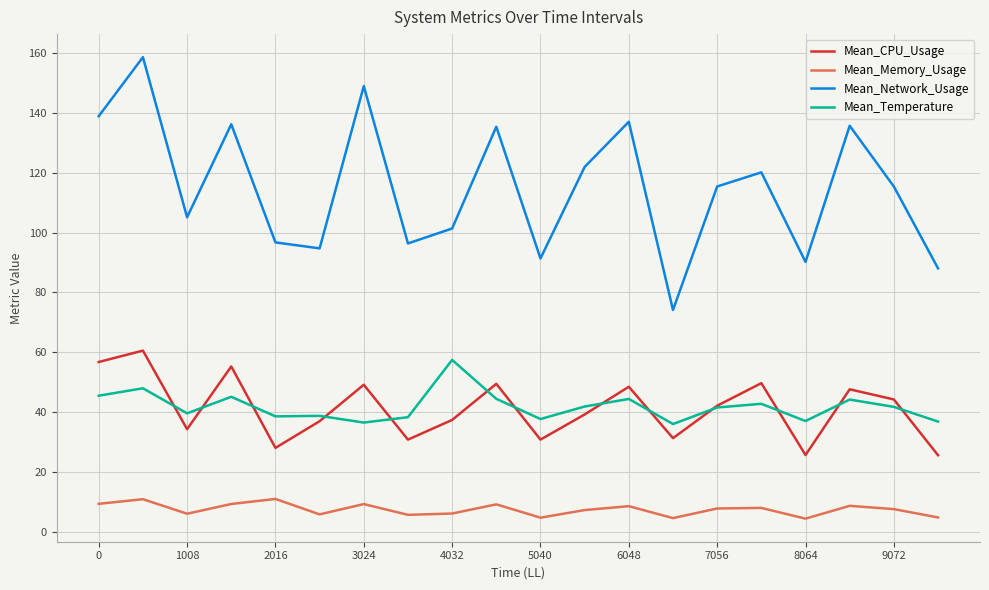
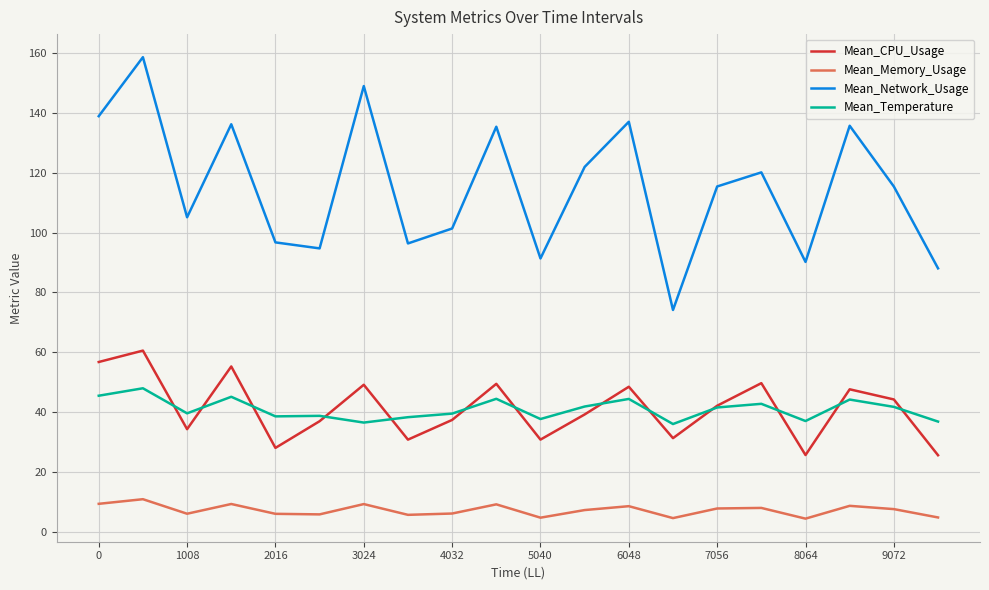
  {
    "Mean_CPU_Usage": {
      "0": 57,
      "1008": 34,
      "2016": 28,
      "3024": 49,
      "4032": 37,
      "5040": 31,
      "6048": 48,
      "8064": 26,
      "9072": 44
    },
    "Mean_Memory_Usage": {
      "0": 9,
      "1008": 6,
-     "2016": 11,
+     "2016": 6,
      "3024": 9,
      "4032": 6,
      "5040": 5,
      "6048": 9,
      "7056": 8,
      "8064": 4,
      "9072": 8
    },
    "Mean_Network_Usage": {
      "0": 139,
      "1008": 105,
      "2016": 97,
      "3024": 149,
      "4032": 101,
      "5040": 91,
      "6048": 137,
      "7056": 115,
      "8064": 90,
      "9072": 115
    },
    "Mean_Temperature": {
      "0": 45,
      "1008": 40,
      "2016": 39,
      "3024": 36,
-     "4032": 57,
+     "4032": 39,
      "5040": 38,
      "6048": 44,
      "8064": 37,
      "9072": 42
    }
  }
